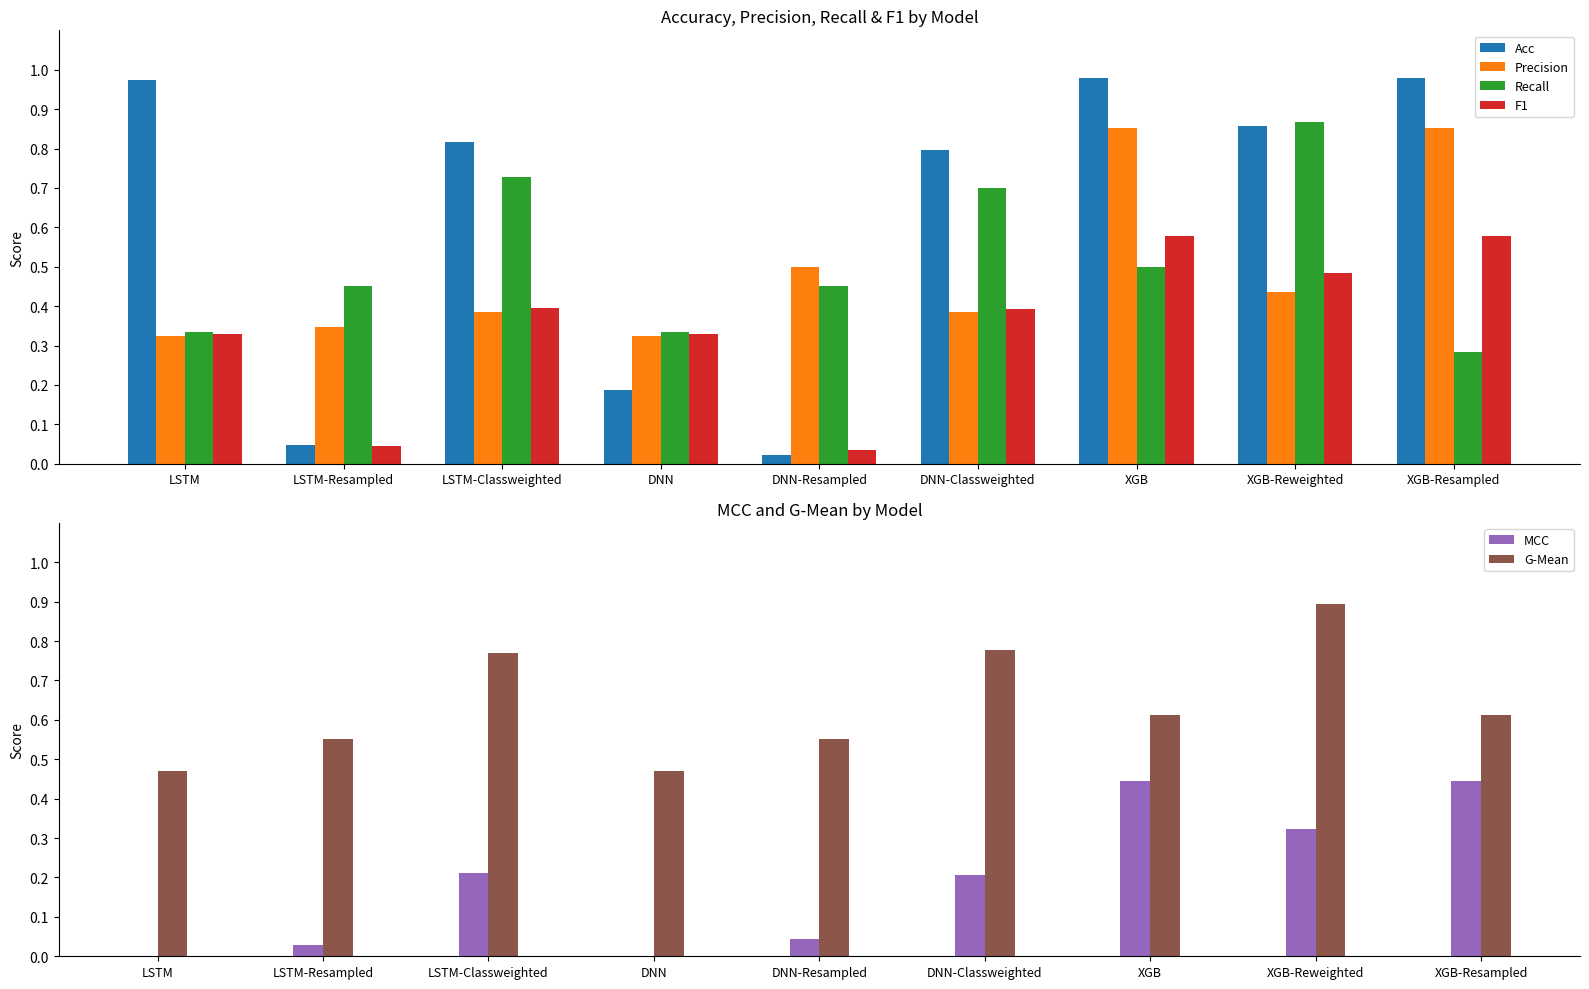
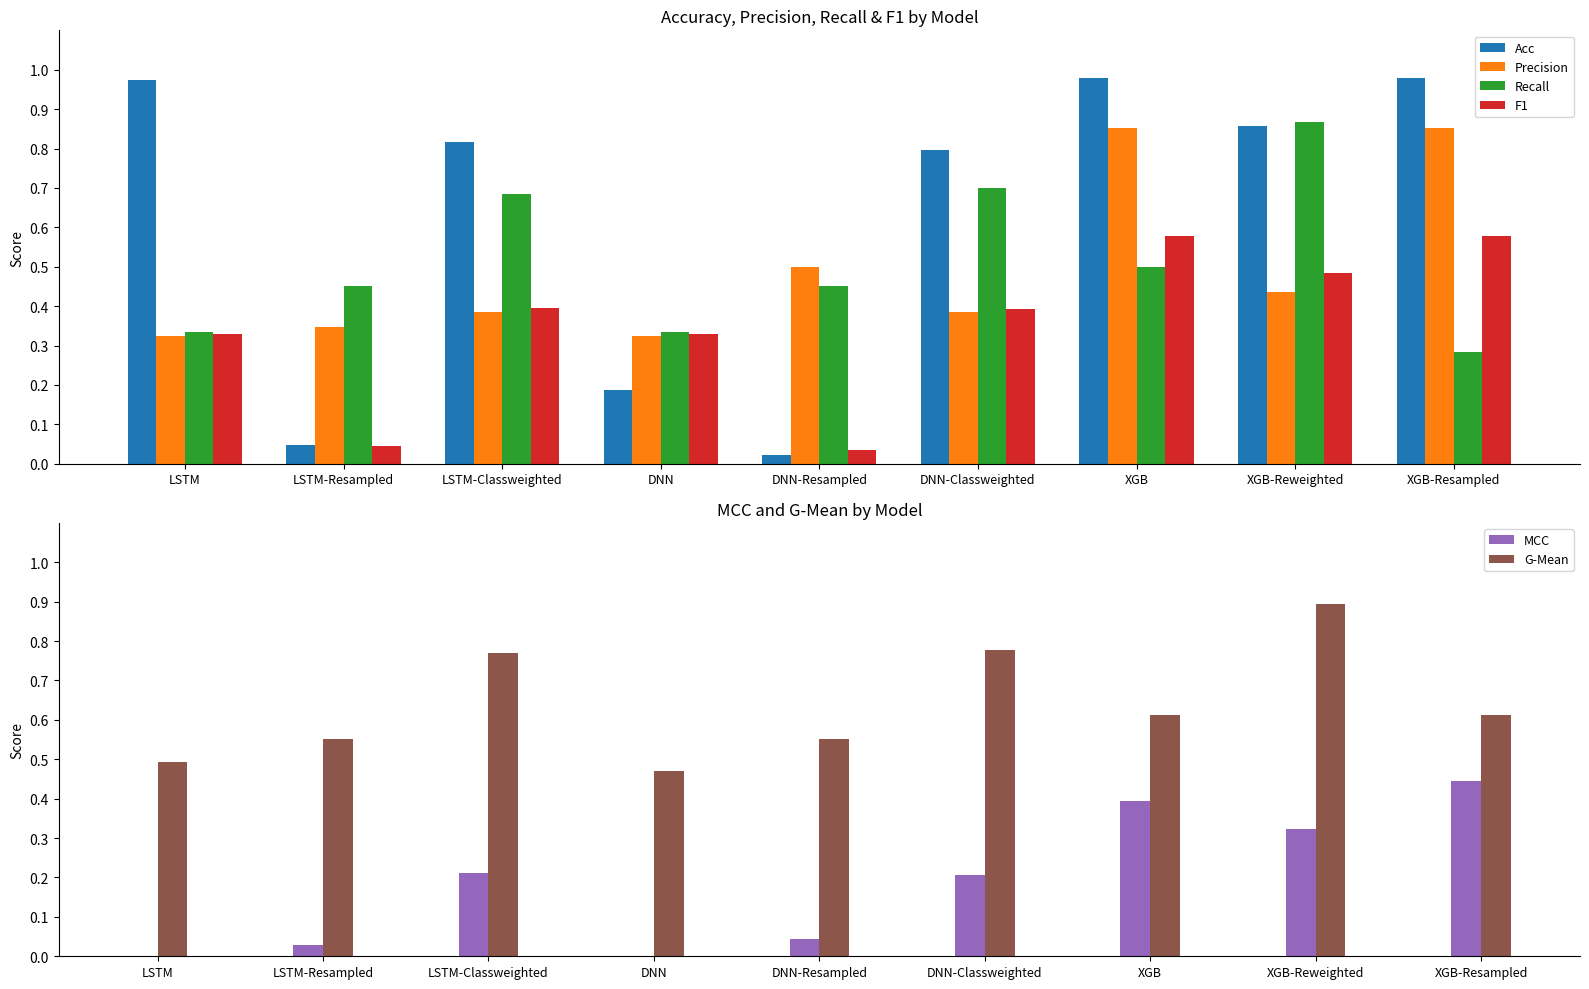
  {
    "Accuracy, Precision, Recall & F1 by Model": {
      "Acc": {
        "LSTM": 0.98,
        "LSTM-Resampled": 0.05,
        "LSTM-Classweighted": 0.82,
        "DNN": 0.19,
        "DNN-Resampled": 0.02,
        "DNN-Classweighted": 0.80,
        "XGB": 0.98,
        "XGB-Reweighted": 0.86,
        "XGB-Resampled": 0.98
      },
      "Precision": {
        "LSTM": 0.33,
        "LSTM-Resampled": 0.35,
        "LSTM-Classweighted": 0.39,
        "DNN": 0.33,
        "DNN-Resampled": 0.50,
        "DNN-Classweighted": 0.39,
        "XGB": 0.85,
        "XGB-Reweighted": 0.44,
        "XGB-Resampled": 0.85
      },
      "Recall": {
        "LSTM": 0.33,
        "LSTM-Resampled": 0.45,
-       "LSTM-Classweighted": 0.73,
+       "LSTM-Classweighted": 0.68,
        "DNN": 0.33,
        "DNN-Resampled": 0.45,
        "DNN-Classweighted": 0.70,
        "XGB": 0.50,
        "XGB-Reweighted": 0.87,
        "XGB-Resampled": 0.28
      },
      "F1": {
        "LSTM": 0.33,
        "LSTM-Resampled": 0.04,
        "LSTM-Classweighted": 0.40,
        "DNN": 0.33,
        "DNN-Resampled": 0.04,
        "DNN-Classweighted": 0.39,
        "XGB": 0.58,
        "XGB-Reweighted": 0.48,
        "XGB-Resampled": 0.58
      }
    },
    "MCC and G-Mean by Model": {
      "MCC": {
        "LSTM": 0.00,
        "LSTM-Resampled": 0.03,
        "LSTM-Classweighted": 0.21,
        "DNN": 0.00,
        "DNN-Resampled": 0.04,
        "DNN-Classweighted": 0.21,
-       "XGB": 0.44,
+       "XGB": 0.39,
        "XGB-Reweighted": 0.32,
        "XGB-Resampled": 0.44
      },
      "G-Mean": {
-       "LSTM": 0.47,
+       "LSTM": 0.49,
        "LSTM-Resampled": 0.55,
        "LSTM-Classweighted": 0.77,
        "DNN": 0.47,
        "DNN-Resampled": 0.55,
        "DNN-Classweighted": 0.78,
        "XGB": 0.61,
        "XGB-Reweighted": 0.89,
        "XGB-Resampled": 0.61
      }
    }
  }
